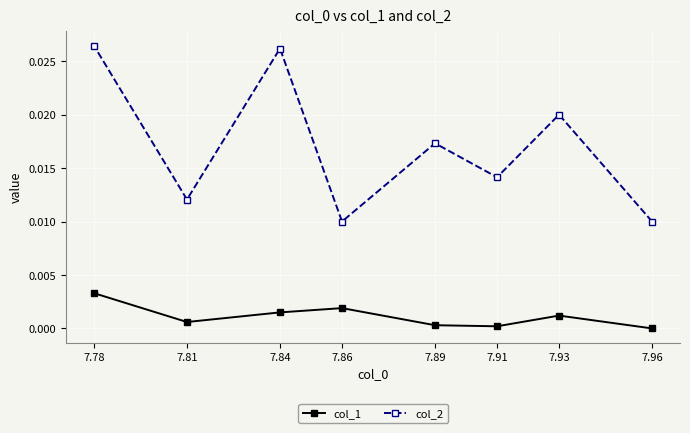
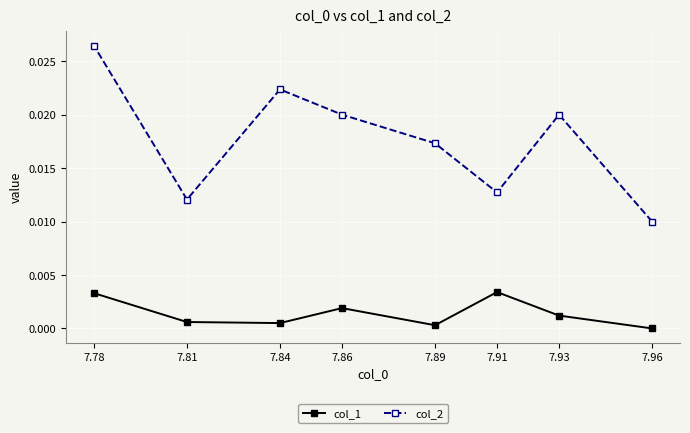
  {
    "col_1": {
      "7.78": 0.0033,
      "7.81": 0.0006,
-     "7.84": 0.0015,
+     "7.84": 0.0005,
      "7.86": 0.0019,
      "7.89": 0.0003,
-     "7.91": 0.0002,
+     "7.91": 0.0034,
      "7.93": 0.0012,
      "7.96": 0.0000
    },
    "col_2": {
      "7.78": 0.0265,
      "7.81": 0.0121,
-     "7.84": 0.0262,
-     "7.86": 0.01,
+     "7.84": 0.0224,
+     "7.86": 0.02,
      "7.89": 0.0173,
-     "7.91": 0.0141,
+     "7.91": 0.0127,
      "7.93": 0.0200,
      "7.96": 0.0100
    }
  }
